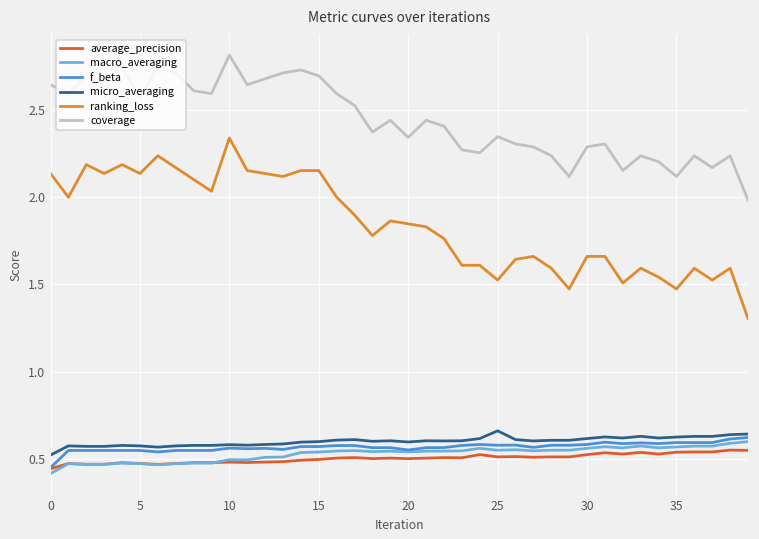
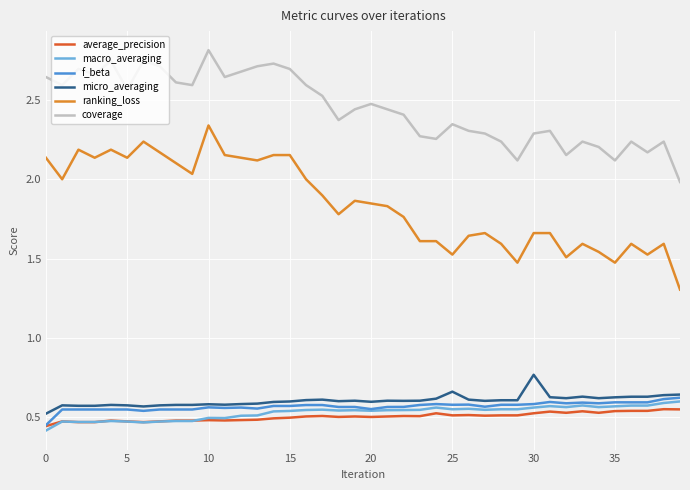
  {
    "micro_averaging": {
      "0": 0.52,
      "5": 0.58,
      "10": 0.58,
      "15": 0.60,
      "20": 0.60,
      "25": 0.66,
-     "30": 0.62,
+     "30": 0.77,
      "35": 0.63
    },
    "coverage": {
      "0": 2.64,
      "10": 2.81,
      "15": 2.69,
-     "20": 2.34,
+     "20": 2.47,
      "25": 2.35,
      "30": 2.29,
      "35": 2.12
    }
  }
